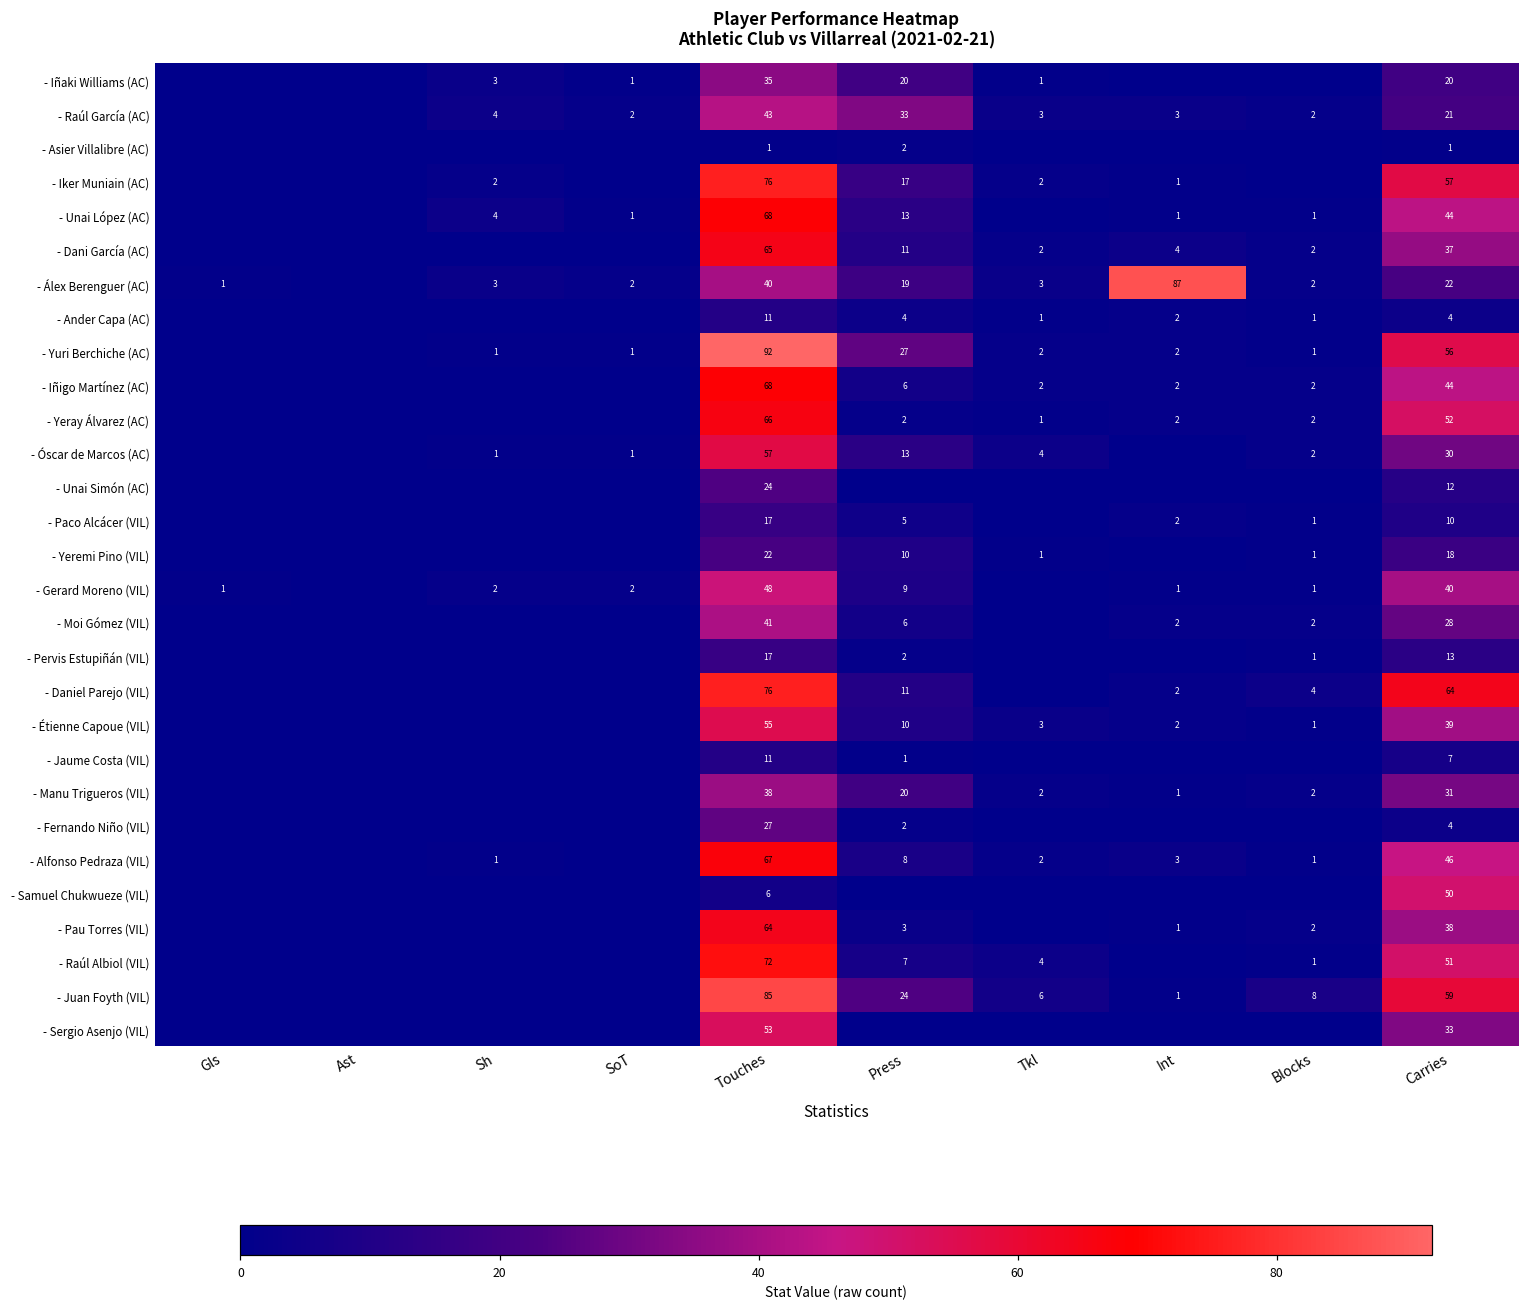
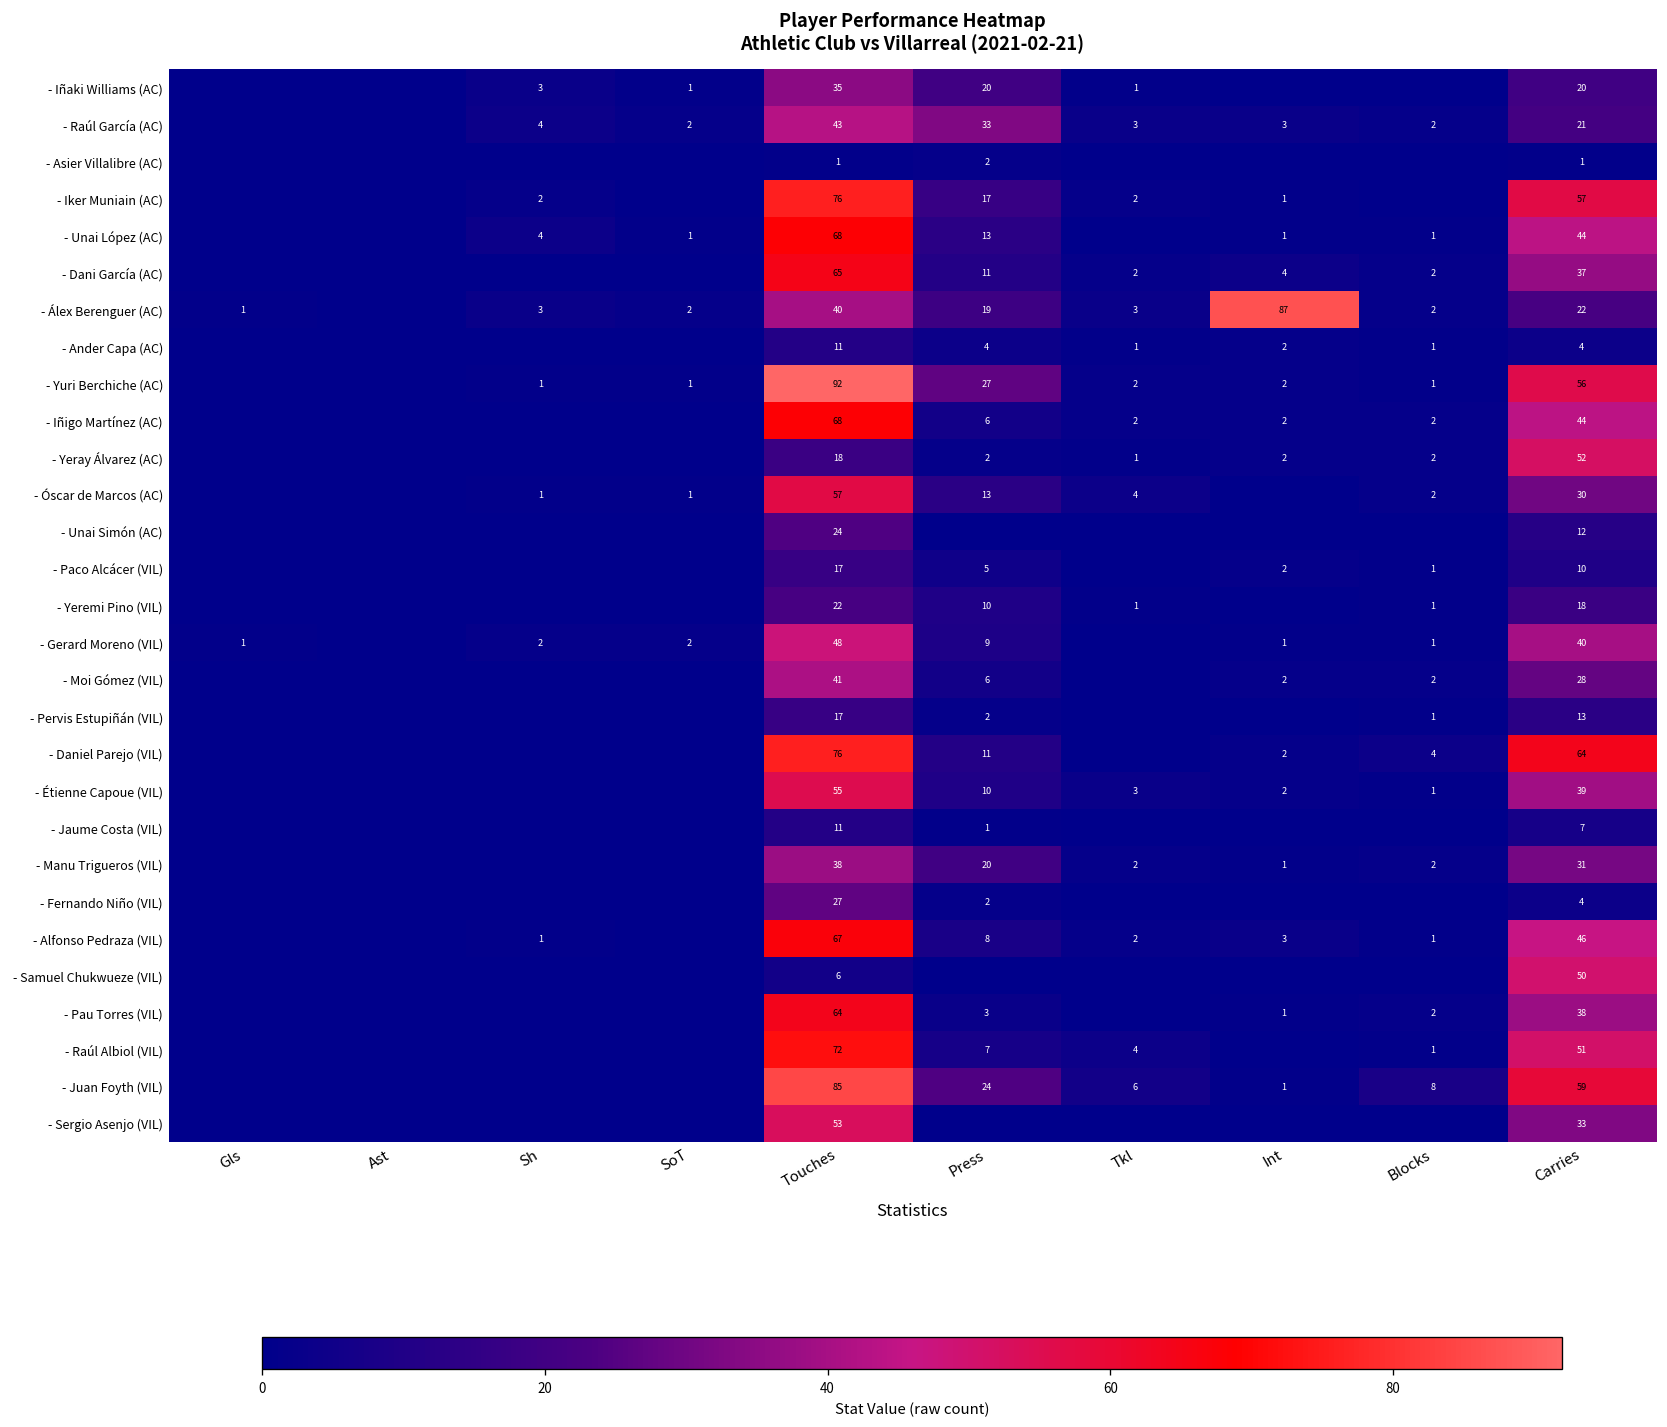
  {
    "- Iñaki Williams (AC)": {
      "Sh": 3,
      "SoT": 1,
      "Touches": 35,
      "Press": 20,
      "Tkl": 1,
      "Carries": 20
    },
    "- Raúl García (AC)": {
      "Sh": 4,
      "SoT": 2,
      "Touches": 43,
      "Press": 33,
      "Tkl": 3,
      "Int": 3,
      "Blocks": 2,
      "Carries": 21
    },
    "- Asier Villalibre (AC)": {
      "Touches": 1,
      "Press": 2,
      "Carries": 1
    },
    "- Iker Muniain (AC)": {
      "Sh": 2,
      "Touches": 76,
      "Press": 17,
      "Tkl": 2,
      "Int": 1,
      "Carries": 57
    },
    "- Unai López (AC)": {
      "Sh": 4,
      "SoT": 1,
      "Touches": 68,
      "Press": 13,
      "Int": 1,
      "Blocks": 1,
      "Carries": 44
    },
    "- Dani García (AC)": {
      "Touches": 65,
      "Press": 11,
      "Tkl": 2,
      "Int": 4,
      "Blocks": 2,
      "Carries": 37
    },
    "- Álex Berenguer (AC)": {
      "Gls": 1,
      "Sh": 3,
      "SoT": 2,
      "Touches": 40,
      "Press": 19,
      "Tkl": 3,
      "Int": 87,
      "Blocks": 2,
      "Carries": 22
    },
    "- Ander Capa (AC)": {
      "Touches": 11,
      "Press": 4,
      "Tkl": 1,
      "Int": 2,
      "Blocks": 1,
      "Carries": 4
    },
    "- Yuri Berchiche (AC)": {
      "Sh": 1,
      "SoT": 1,
      "Touches": 92,
      "Press": 27,
      "Tkl": 2,
      "Int": 2,
      "Blocks": 1,
      "Carries": 56
    },
    "- Iñigo Martínez (AC)": {
      "Touches": 68,
      "Press": 6,
      "Tkl": 2,
      "Int": 2,
      "Blocks": 2,
      "Carries": 44
    },
    "- Yeray Álvarez (AC)": {
-     "Touches": 66,
+     "Touches": 18,
      "Press": 2,
      "Tkl": 1,
      "Int": 2,
      "Blocks": 2,
      "Carries": 52
    },
    "- Óscar de Marcos (AC)": {
      "Sh": 1,
      "SoT": 1,
      "Touches": 57,
      "Press": 13,
      "Tkl": 4,
      "Blocks": 2,
      "Carries": 30
    },
    "- Unai Simón (AC)": {
      "Touches": 24,
      "Carries": 12
    },
    "- Paco Alcácer (VIL)": {
      "Touches": 17,
      "Press": 5,
      "Int": 2,
      "Blocks": 1,
      "Carries": 10
    },
    "- Yeremi Pino (VIL)": {
      "Touches": 22,
      "Press": 10,
      "Tkl": 1,
      "Blocks": 1,
      "Carries": 18
    },
    "- Gerard Moreno (VIL)": {
      "Gls": 1,
      "Sh": 2,
      "SoT": 2,
      "Touches": 48,
      "Press": 9,
      "Int": 1,
      "Blocks": 1,
      "Carries": 40
    },
    "- Moi Gómez (VIL)": {
      "Touches": 41,
      "Press": 6,
      "Int": 2,
      "Blocks": 2,
      "Carries": 28
    },
    "- Pervis Estupiñán (VIL)": {
      "Touches": 17,
      "Press": 2,
      "Blocks": 1,
      "Carries": 13
    },
    "- Daniel Parejo (VIL)": {
      "Touches": 76,
      "Press": 11,
      "Int": 2,
      "Blocks": 4,
      "Carries": 64
    },
    "- Étienne Capoue (VIL)": {
      "Touches": 55,
      "Press": 10,
      "Tkl": 3,
      "Int": 2,
      "Blocks": 1,
      "Carries": 39
    },
    "- Jaume Costa (VIL)": {
      "Touches": 11,
      "Press": 1,
      "Carries": 7
    },
    "- Manu Trigueros (VIL)": {
      "Touches": 38,
      "Press": 20,
      "Tkl": 2,
      "Int": 1,
      "Blocks": 2,
      "Carries": 31
    },
    "- Fernando Niño (VIL)": {
      "Touches": 27,
      "Press": 2,
      "Carries": 4
    },
    "- Alfonso Pedraza (VIL)": {
      "Sh": 1,
      "Touches": 67,
      "Press": 8,
      "Tkl": 2,
      "Int": 3,
      "Blocks": 1,
      "Carries": 46
    },
    "- Samuel Chukwueze (VIL)": {
      "Touches": 6,
      "Carries": 50
    },
    "- Pau Torres (VIL)": {
      "Touches": 64,
      "Press": 3,
      "Int": 1,
      "Blocks": 2,
      "Carries": 38
    },
    "- Raúl Albiol (VIL)": {
      "Touches": 72,
      "Press": 7,
      "Tkl": 4,
      "Blocks": 1,
      "Carries": 51
    },
    "- Juan Foyth (VIL)": {
      "Touches": 85,
      "Press": 24,
      "Tkl": 6,
      "Int": 1,
      "Blocks": 8,
      "Carries": 59
    },
    "- Sergio Asenjo (VIL)": {
      "Touches": 53,
      "Carries": 33
    }
  }
